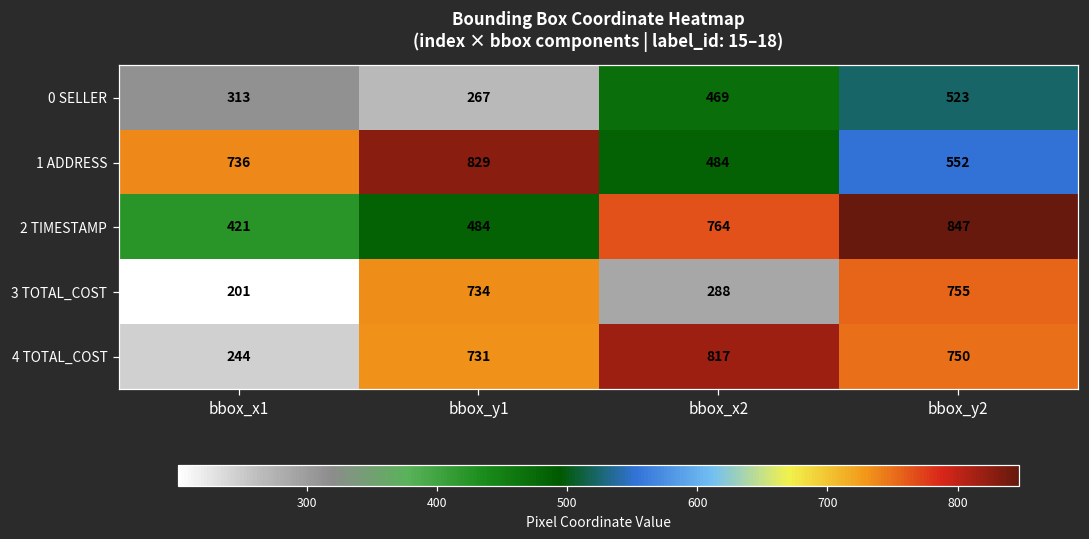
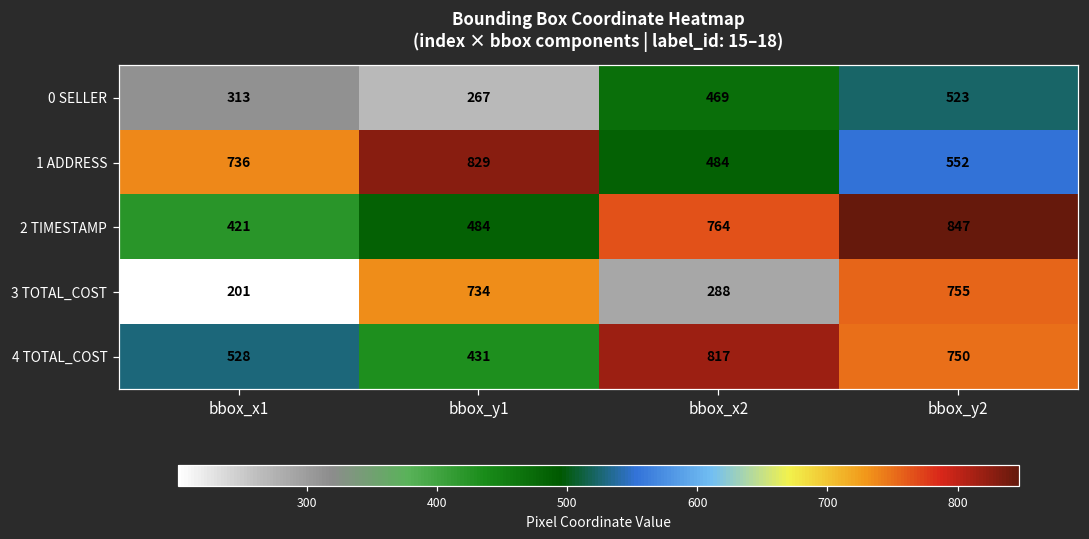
  {
    "0 SELLER": {
      "bbox_x1": 313,
      "bbox_y1": 267,
      "bbox_x2": 469,
      "bbox_y2": 523
    },
    "1 ADDRESS": {
      "bbox_x1": 736,
      "bbox_y1": 829,
      "bbox_x2": 484,
      "bbox_y2": 552
    },
    "2 TIMESTAMP": {
      "bbox_x1": 421,
      "bbox_y1": 484,
      "bbox_x2": 764,
      "bbox_y2": 847
    },
    "3 TOTAL_COST": {
      "bbox_x1": 201,
      "bbox_y1": 734,
      "bbox_x2": 288,
      "bbox_y2": 755
    },
    "4 TOTAL_COST": {
-     "bbox_x1": 244,
-     "bbox_y1": 731,
+     "bbox_x1": 528,
+     "bbox_y1": 431,
      "bbox_x2": 817,
      "bbox_y2": 750
    }
  }
